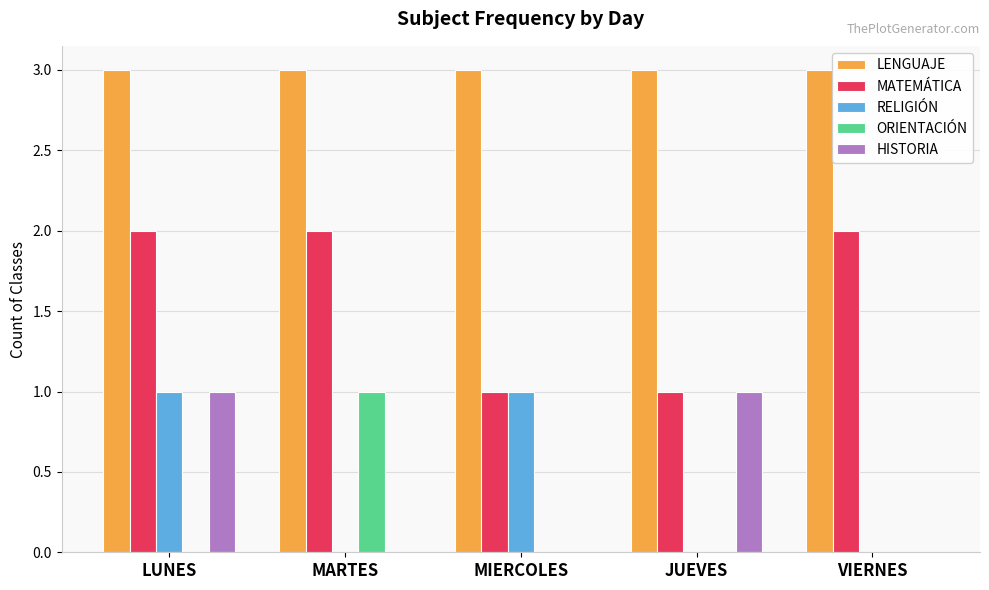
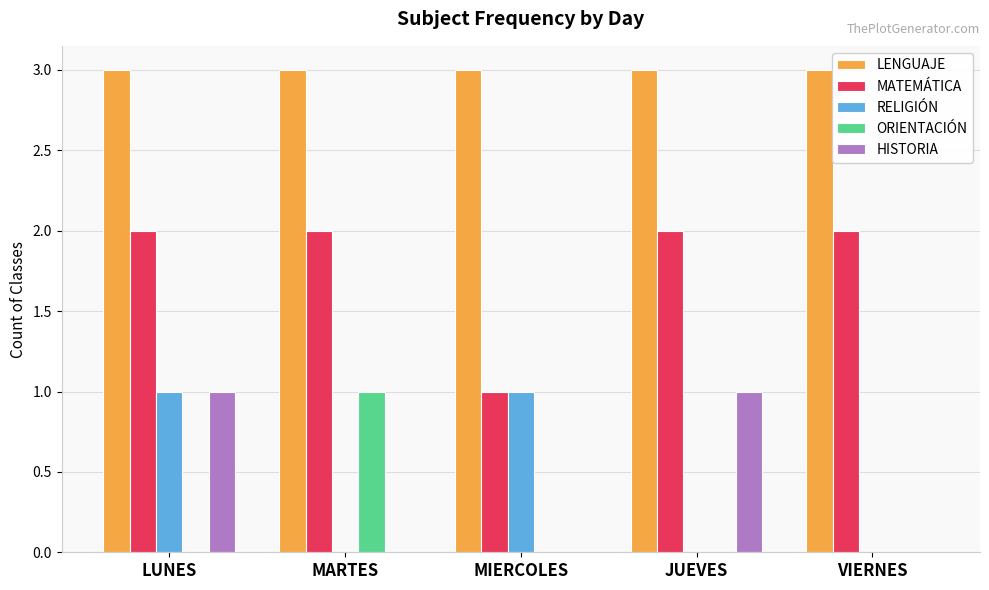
  {
    "LENGUAJE": {
      "LUNES": 3,
      "MARTES": 3,
      "MIERCOLES": 3,
      "JUEVES": 3,
      "VIERNES": 3
    },
    "MATEMÁTICA": {
      "LUNES": 2,
      "MARTES": 2,
      "MIERCOLES": 1,
-     "JUEVES": 1,
+     "JUEVES": 2,
      "VIERNES": 2
    },
    "RELIGIÓN": {
      "LUNES": 1,
      "MARTES": 0,
      "MIERCOLES": 1,
      "JUEVES": 0,
      "VIERNES": 0
    },
    "ORIENTACIÓN": {
      "LUNES": 0,
      "MARTES": 1,
      "MIERCOLES": 0,
      "JUEVES": 0,
      "VIERNES": 0
    },
    "HISTORIA": {
      "LUNES": 1,
      "MARTES": 0,
      "MIERCOLES": 0,
      "JUEVES": 1,
      "VIERNES": 0
    }
  }
